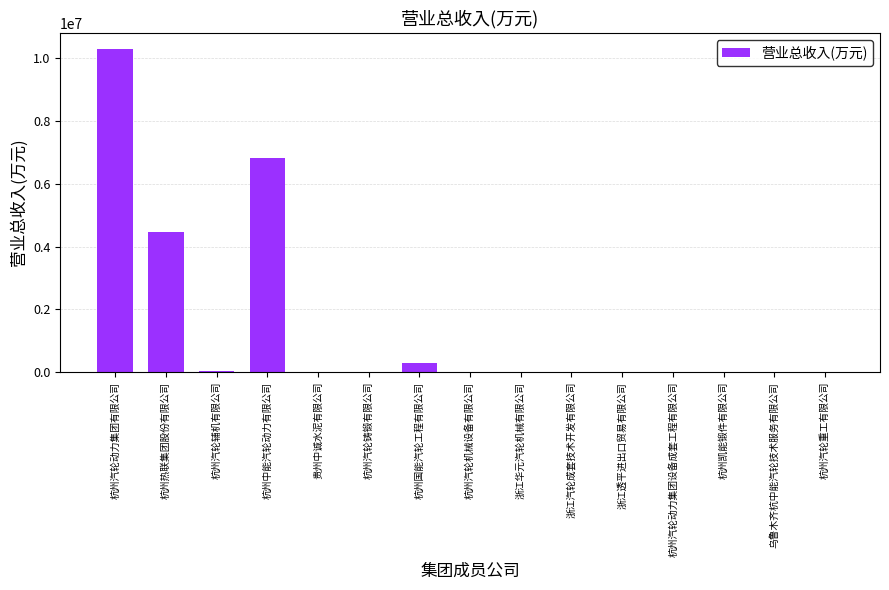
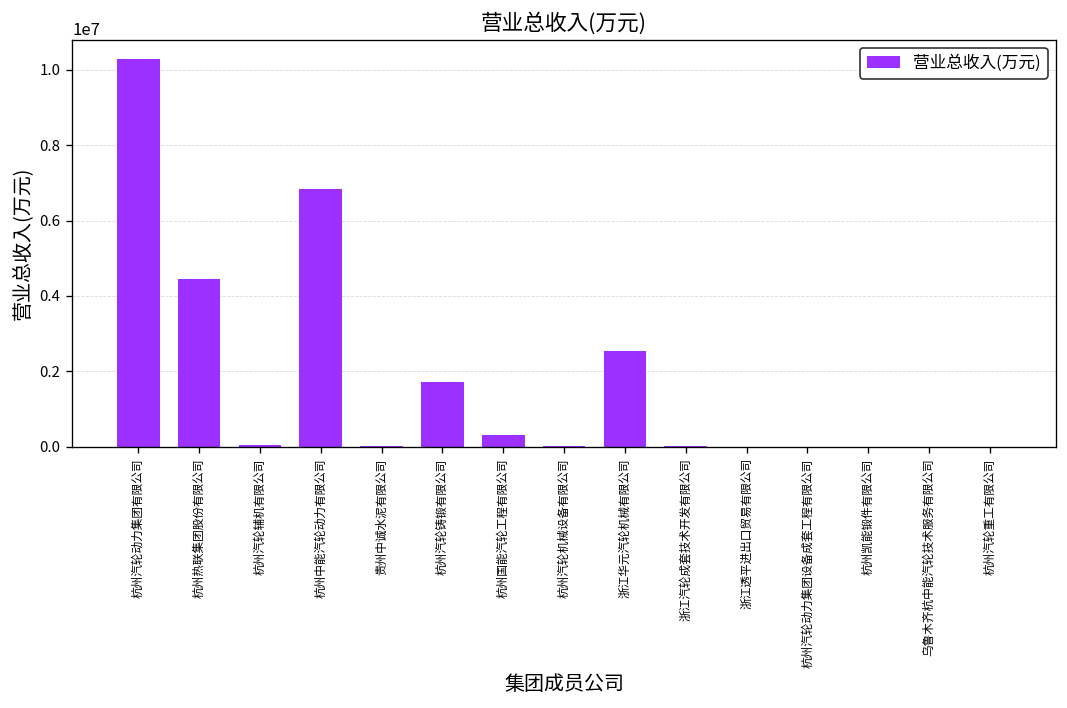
  {
    "杭州汽轮动力集团有限公司": 10300000,
    "杭州热联集团股份有限公司": 4500000,
    "杭州中能汽轮动力有限公司": 6800000,
-   "杭州汽轮铸锻有限公司": 0,
+   "杭州汽轮铸锻有限公司": 1700000,
    "杭州国能汽轮工程有限公司": 300000,
-   "浙江华元汽轮机械有限公司": 0,
+   "浙江华元汽轮机械有限公司": 2500000,
    "杭州汽轮重工有限公司": 0
  }
